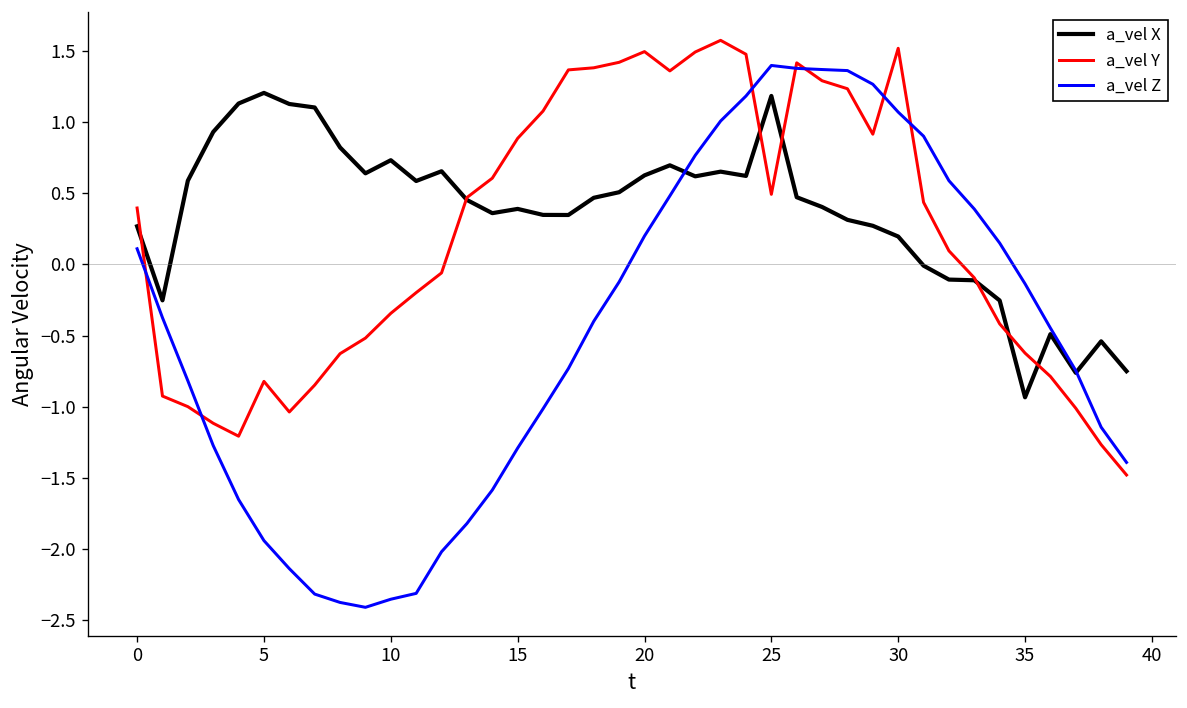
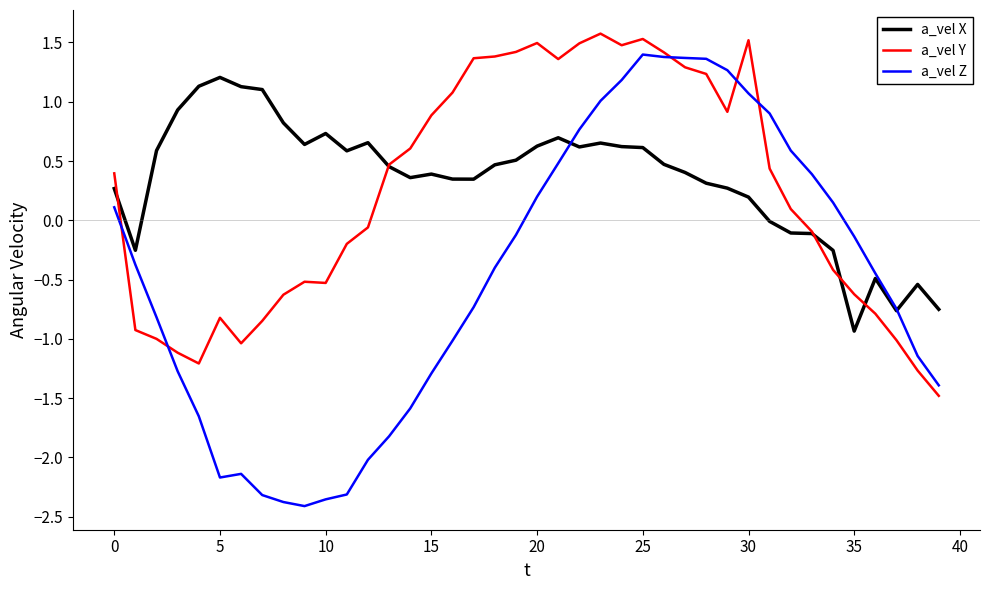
  {
    "a_vel X": {
      "0": 0.27,
      "5": 1.21,
      "10": 0.73,
      "15": 0.39,
      "20": 0.63,
-     "25": 1.18,
+     "25": 0.61,
      "30": 0.20,
      "35": -0.93
    },
    "a_vel Y": {
      "0": 0.40,
      "5": -0.82,
-     "10": -0.34,
+     "10": -0.53,
      "15": 0.89,
      "20": 1.50,
-     "25": 0.49,
+     "25": 1.53,
      "30": 1.52,
      "35": -0.62
    },
    "a_vel Z": {
      "0": 0.11,
-     "5": -1.94,
+     "5": -2.17,
      "10": -2.35,
      "15": -1.29,
      "20": 0.20,
      "25": 1.40,
      "30": 1.07,
      "35": -0.14
    }
  }
